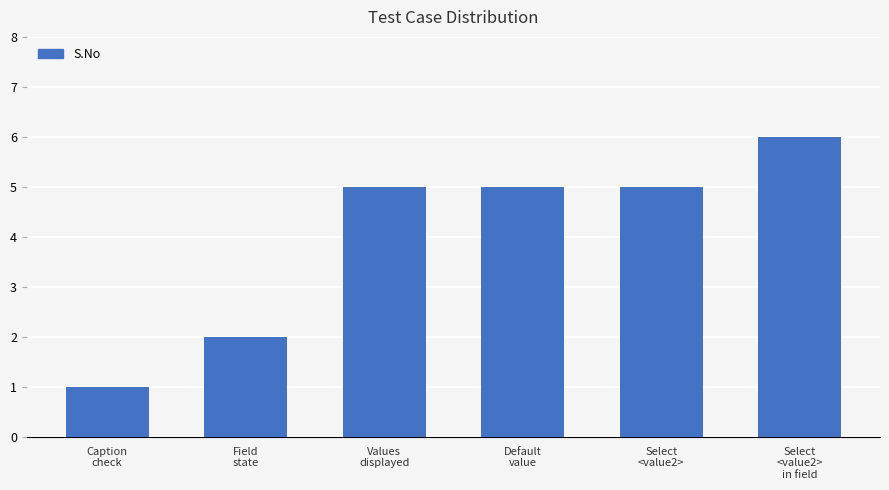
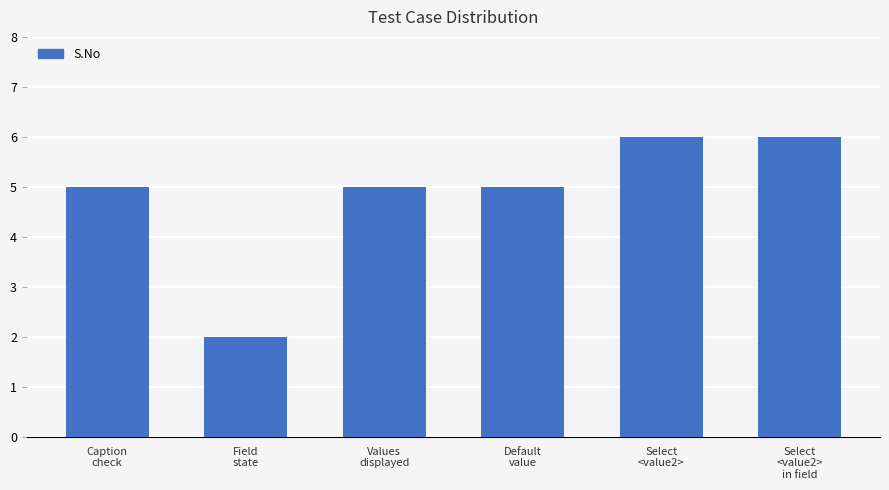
  {
-   "Caption check": 1,
+   "Caption check": 5,
    "Field state": 2,
    "Values displayed": 5,
    "Default value": 5,
-   "Select <value2>": 5,
+   "Select <value2>": 6,
    "Select <value2> in field": 6
  }
